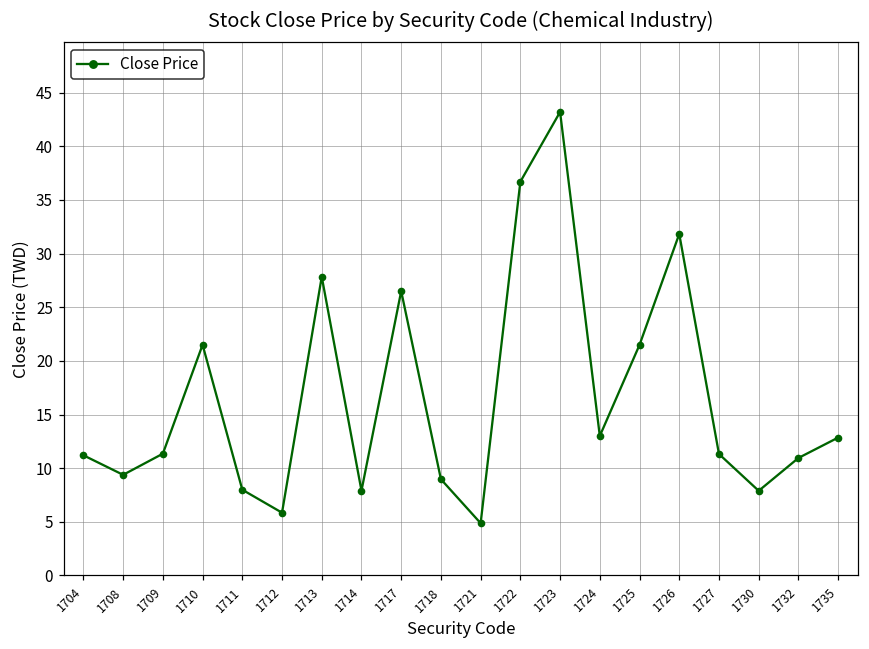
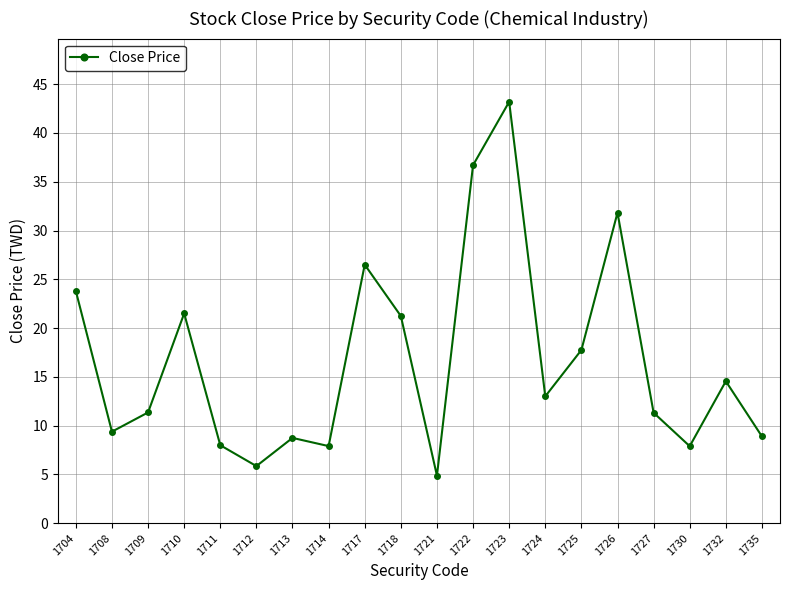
  {
-   "1704": 11,
+   "1704": 24,
    "1708": 9,
    "1709": 11,
    "1710": 22,
    "1711": 8,
    "1712": 6,
-   "1713": 28,
+   "1713": 9,
    "1714": 8,
    "1717": 27,
-   "1718": 9,
+   "1718": 21,
    "1721": 5,
    "1722": 37,
    "1723": 43,
    "1724": 13,
-   "1725": 21,
+   "1725": 18,
    "1726": 32,
    "1727": 11,
    "1730": 8,
-   "1732": 11,
-   "1735": 13
+   "1732": 15,
+   "1735": 9
  }
